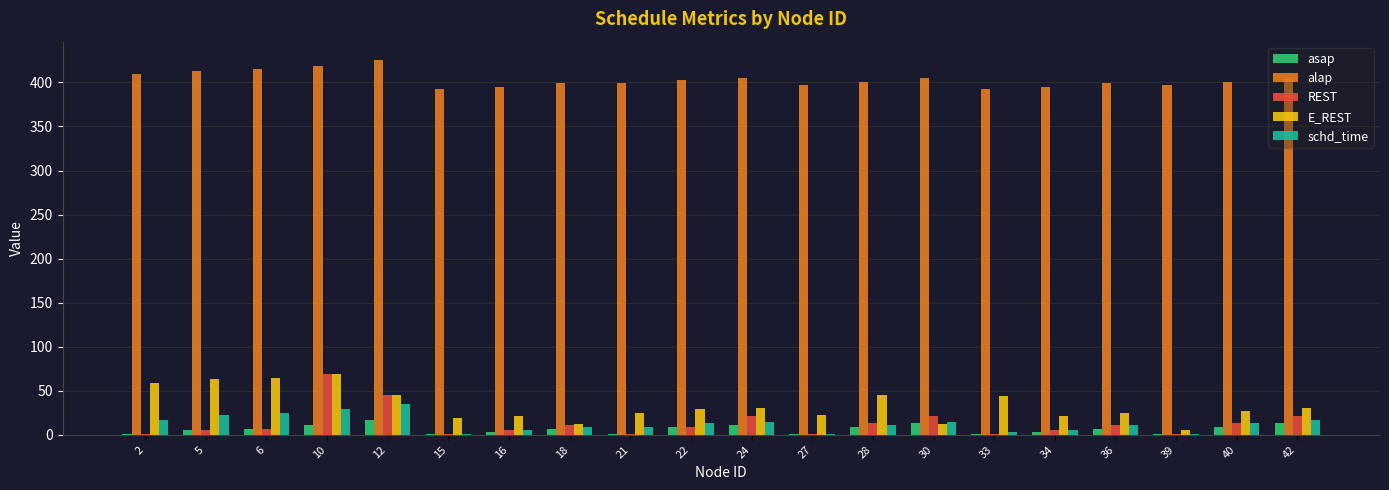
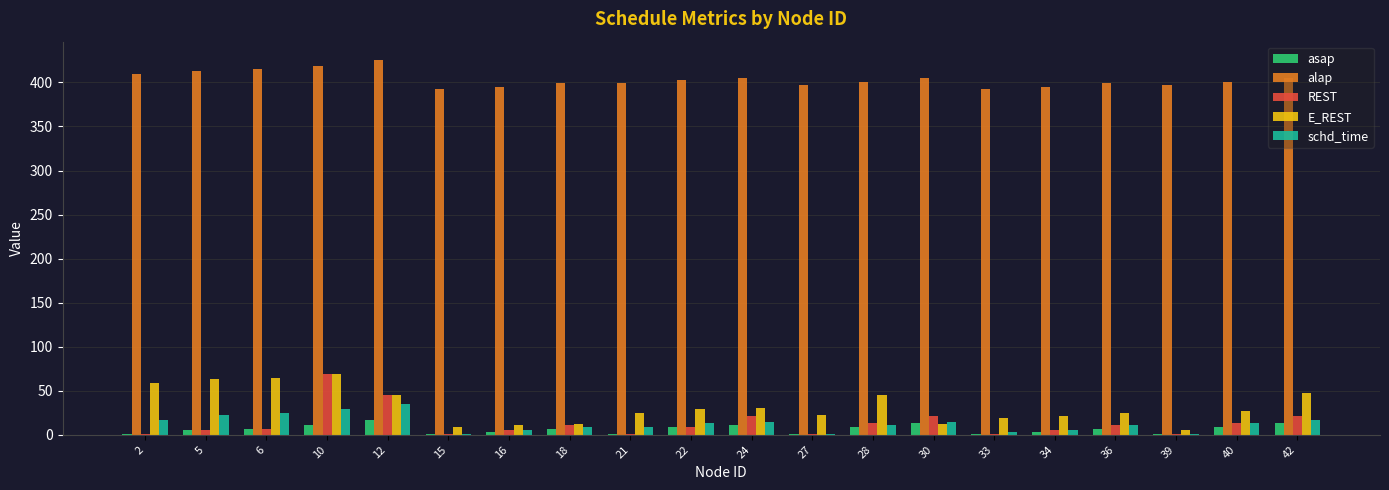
  {
    "E_REST": {
      "2": 60,
      "5": 60,
      "6": 70,
      "10": 70,
      "12": 50,
-     "15": 20,
-     "16": 20,
+     "15": 10,
+     "16": 10,
      "18": 10,
      "21": 30,
      "22": 30,
      "24": 30,
      "27": 20,
      "28": 50,
      "30": 10,
-     "33": 40,
+     "33": 20,
      "34": 20,
      "36": 30,
      "39": 10,
      "40": 30,
-     "42": 30
+     "42": 50
    }
  }
